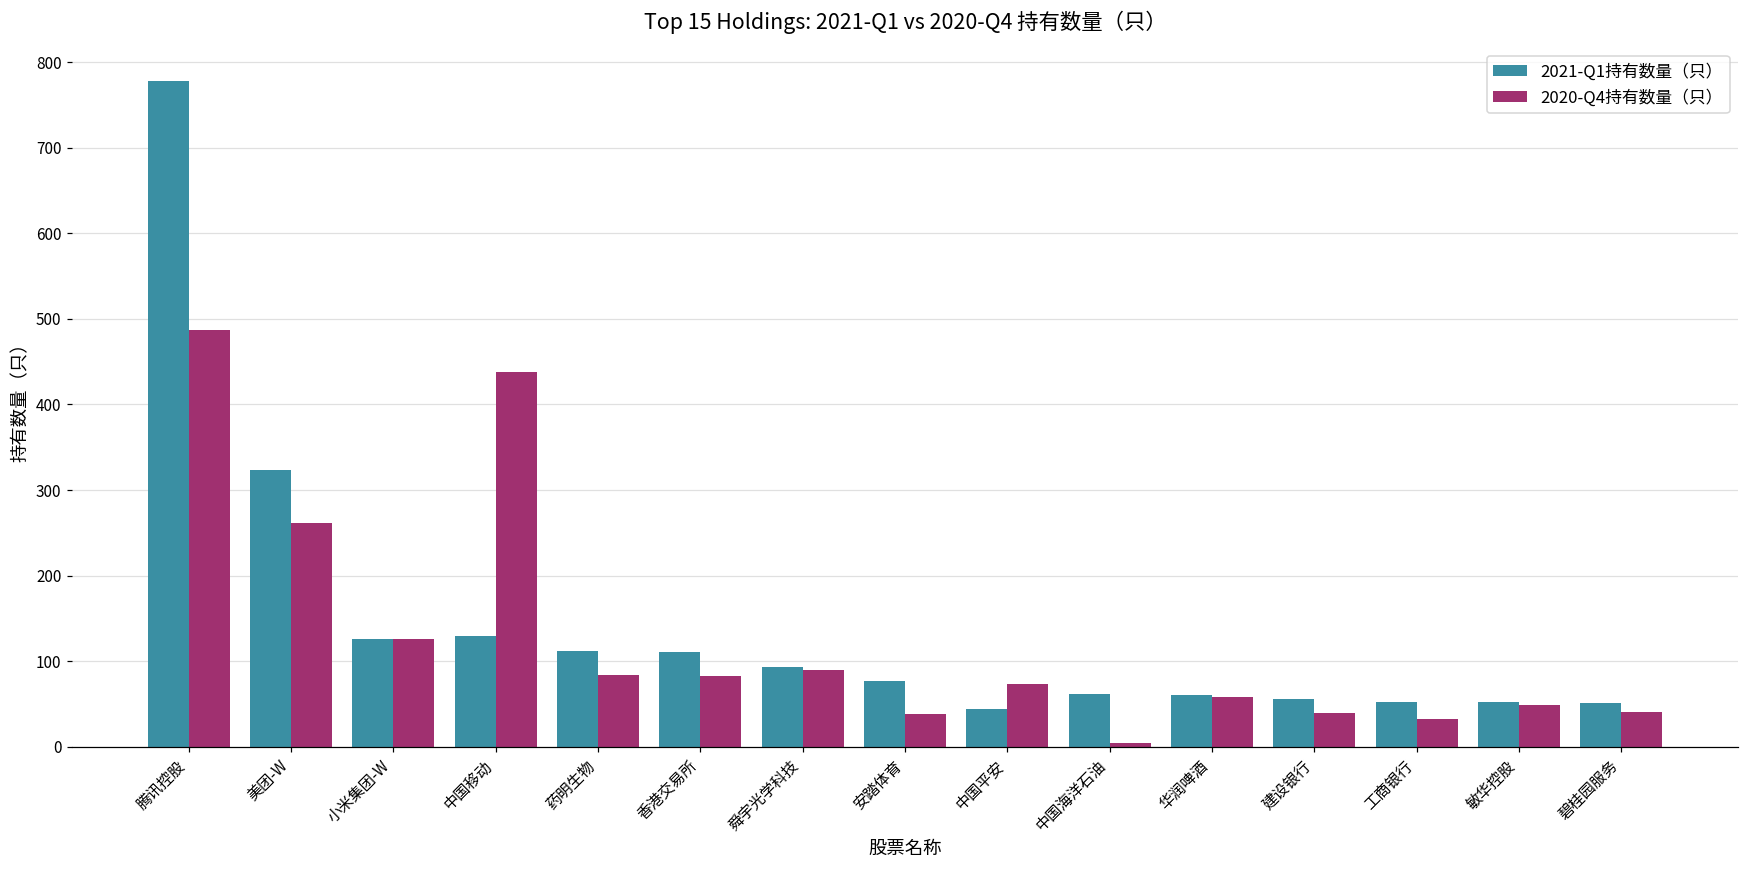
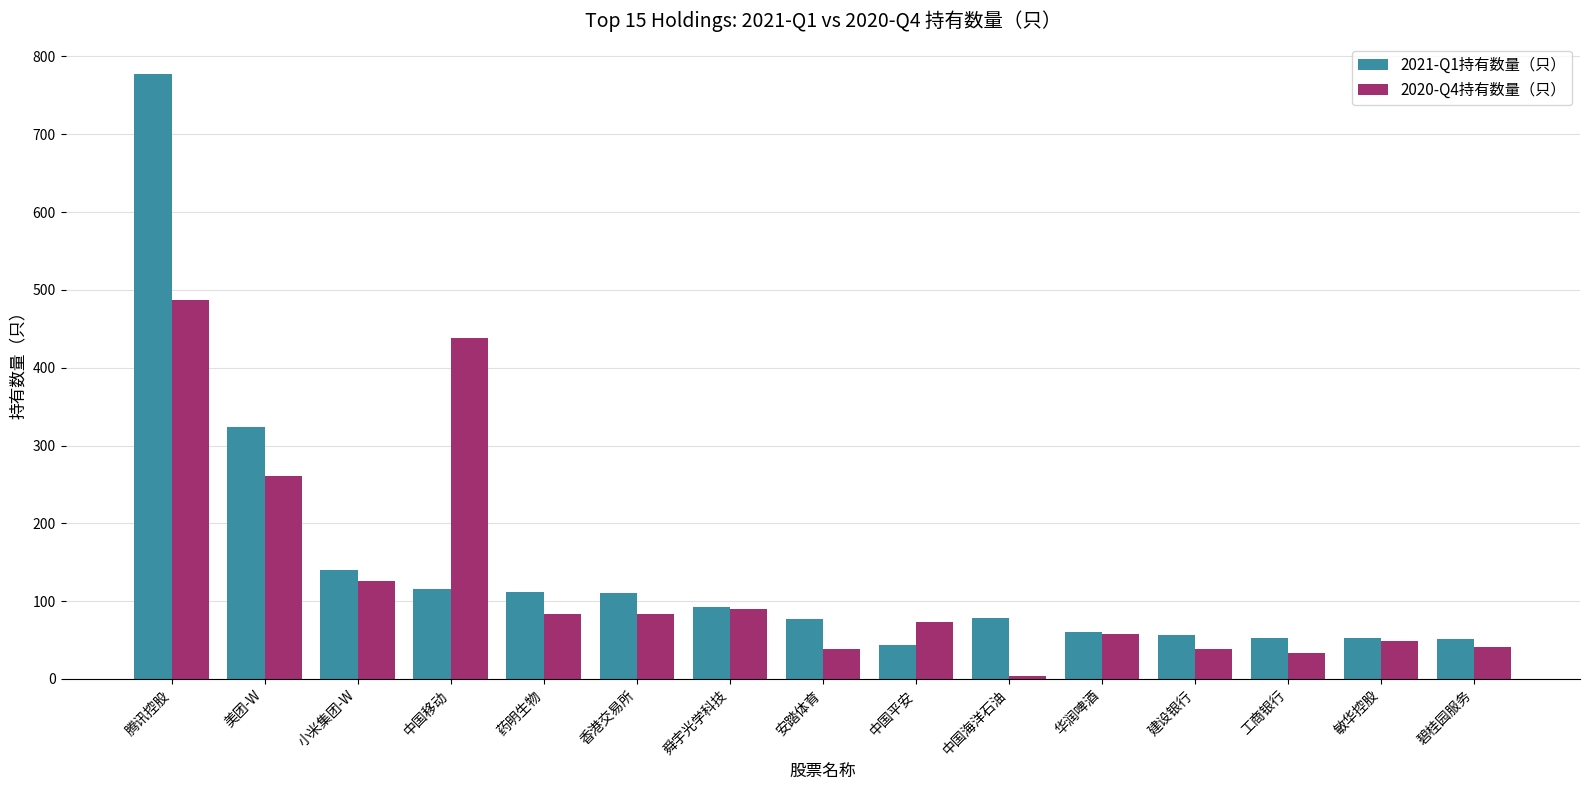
  {
    "2021-Q1持有数量（只）": {
      "腾讯控股": 780,
      "美团-W": 320,
-     "小米集团-W": 130,
-     "中国移动": 130,
+     "小米集团-W": 140,
+     "中国移动": 120,
      "药明生物": 110,
      "香港交易所": 110,
      "舜宇光学科技": 90,
      "安踏体育": 80,
      "中国平安": 40,
-     "中国海洋石油": 60,
+     "中国海洋石油": 80,
      "华润啤酒": 60,
      "建设银行": 60,
      "工商银行": 50,
      "敏华控股": 50,
      "碧桂园服务": 50
    },
    "2020-Q4持有数量（只）": {
      "腾讯控股": 490,
      "美团-W": 260,
      "小米集团-W": 130,
      "中国移动": 440,
      "药明生物": 80,
      "香港交易所": 80,
      "舜宇光学科技": 90,
      "安踏体育": 40,
      "中国平安": 70,
      "中国海洋石油": 0,
      "华润啤酒": 60,
      "建设银行": 40,
      "工商银行": 30,
      "敏华控股": 50,
      "碧桂园服务": 40
    }
  }
